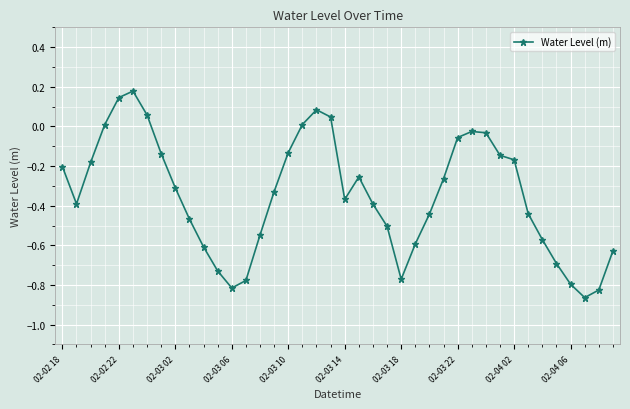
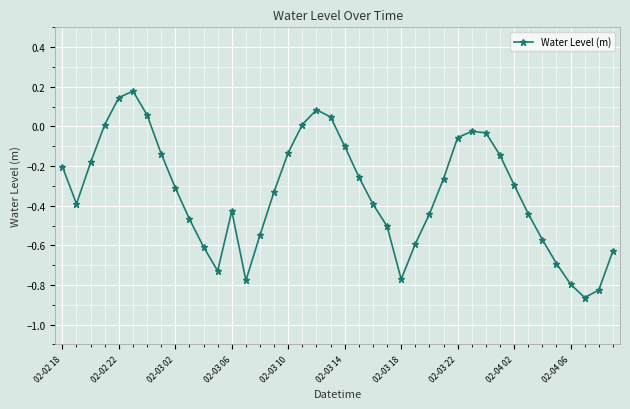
  {
    "02-02 18": -0.20,
    "02-02 22": 0.15,
    "02-03 02": -0.31,
-   "02-03 06": -0.82,
+   "02-03 06": -0.43,
    "02-03 10": -0.13,
-   "02-03 14": -0.37,
+   "02-03 14": -0.10,
    "02-03 18": -0.77,
    "02-03 22": -0.06,
-   "02-04 02": -0.17,
+   "02-04 02": -0.30,
    "02-04 06": -0.80
  }
